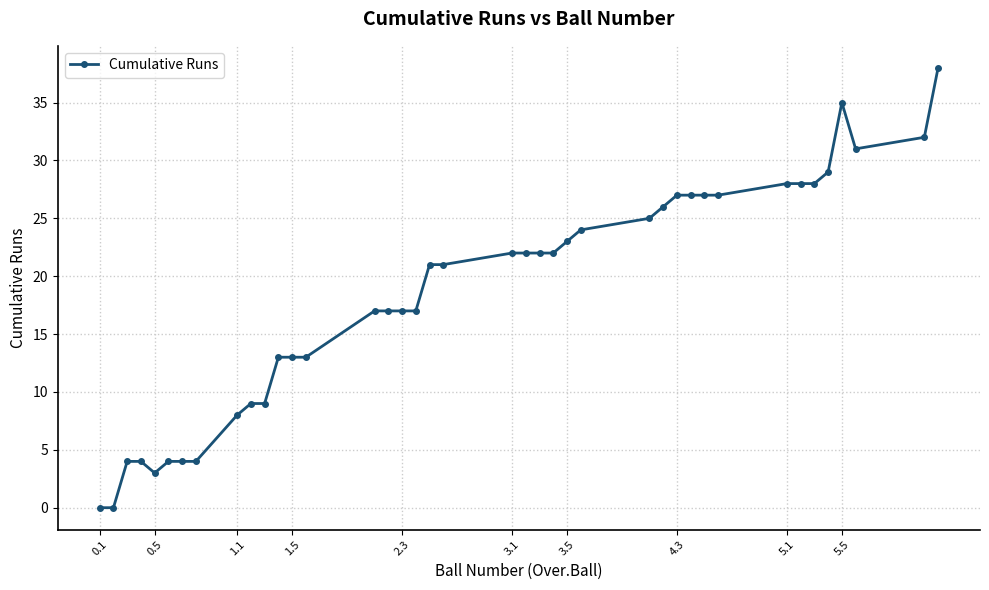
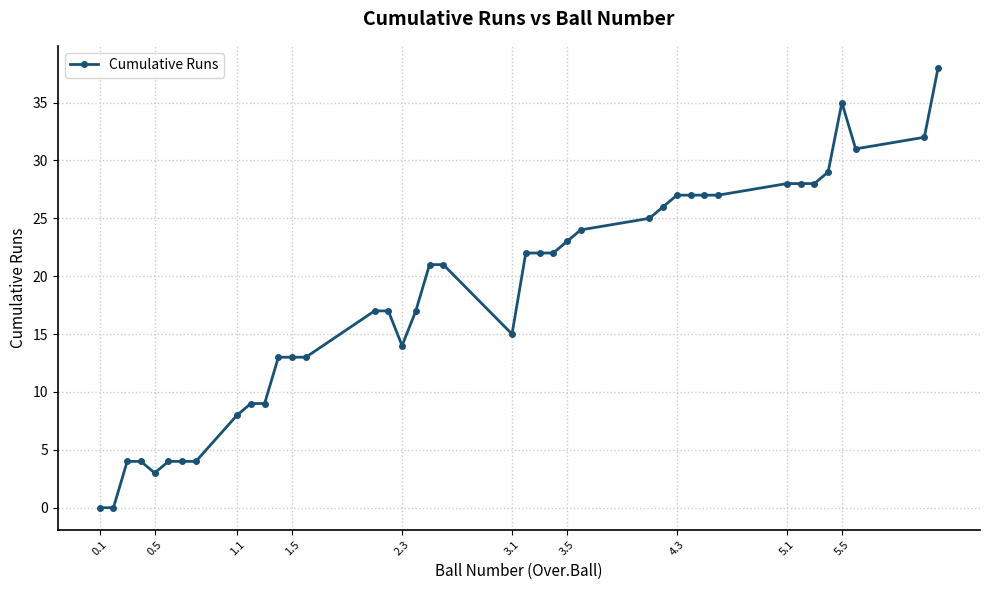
  {
    "0.1": 0,
    "0.5": 3,
    "1.1": 8,
    "1.5": 13,
-   "2.3": 17,
-   "3.1": 22,
+   "2.3": 14,
+   "3.1": 15,
    "3.5": 23,
    "4.3": 27,
    "5.1": 28,
    "5.5": 35
  }
